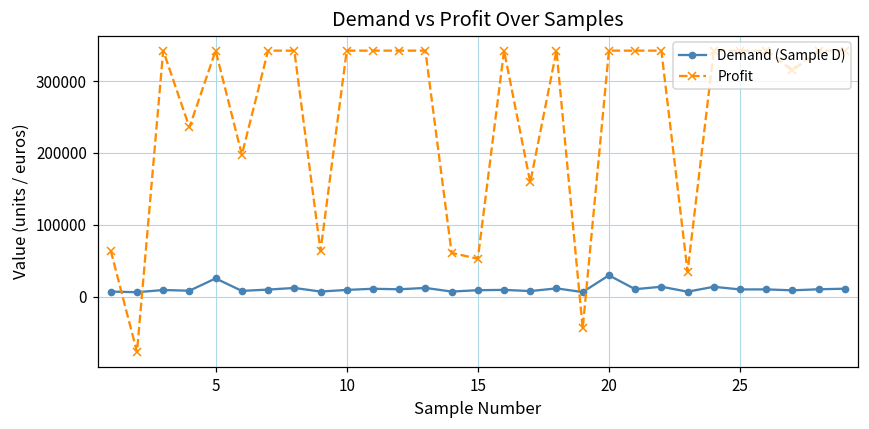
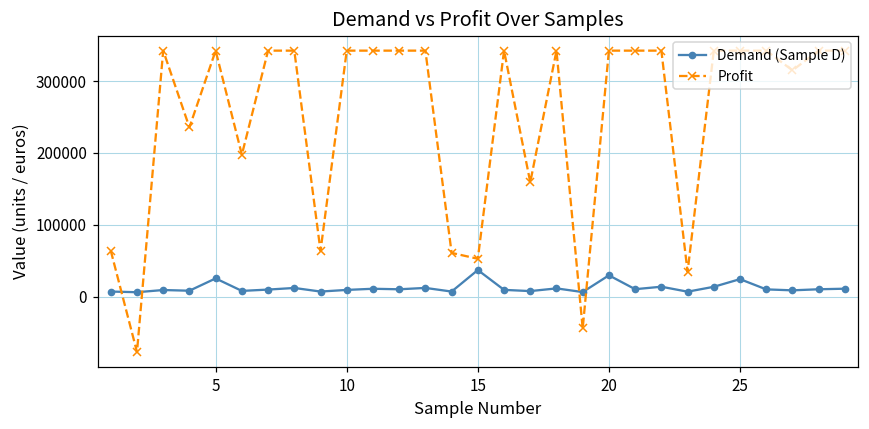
  {
    "Demand (Sample D)": {
      "5": 30000,
      "10": 10000,
-     "15": 10000,
+     "15": 40000,
      "20": 30000,
-     "25": 10000
+     "25": 20000
    },
    "Profit": {
      "5": 340000,
      "10": 340000,
      "15": 50000,
      "20": 340000
    }
  }
